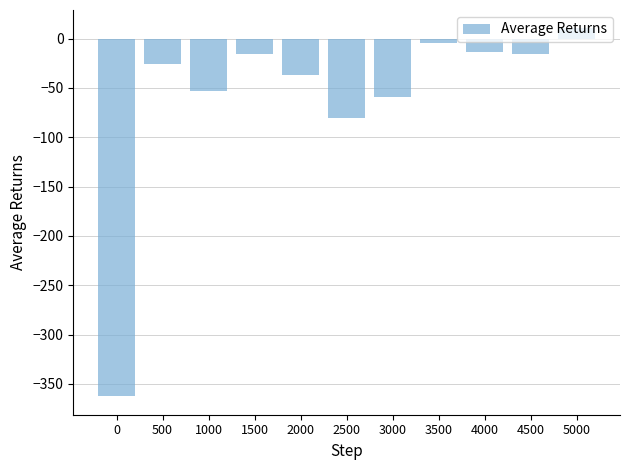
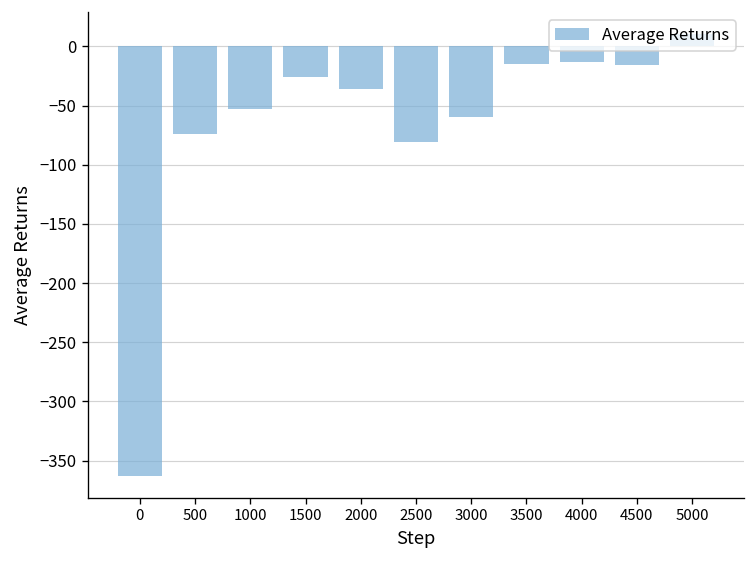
  {
    "0": -360,
-   "500": -30,
+   "500": -70,
    "1000": -50,
-   "1500": -20,
+   "1500": -30,
    "2000": -40,
    "2500": -80,
    "3000": -60,
-   "3500": 0,
+   "3500": -20,
    "4000": -10,
    "4500": -20
  }
